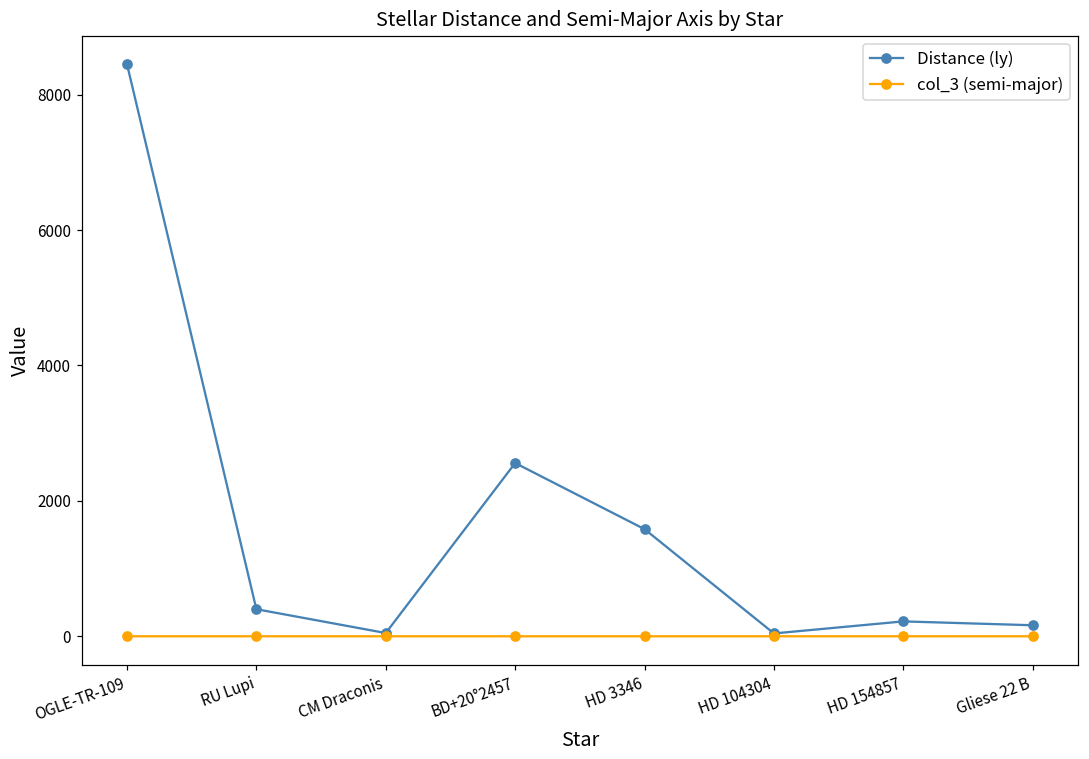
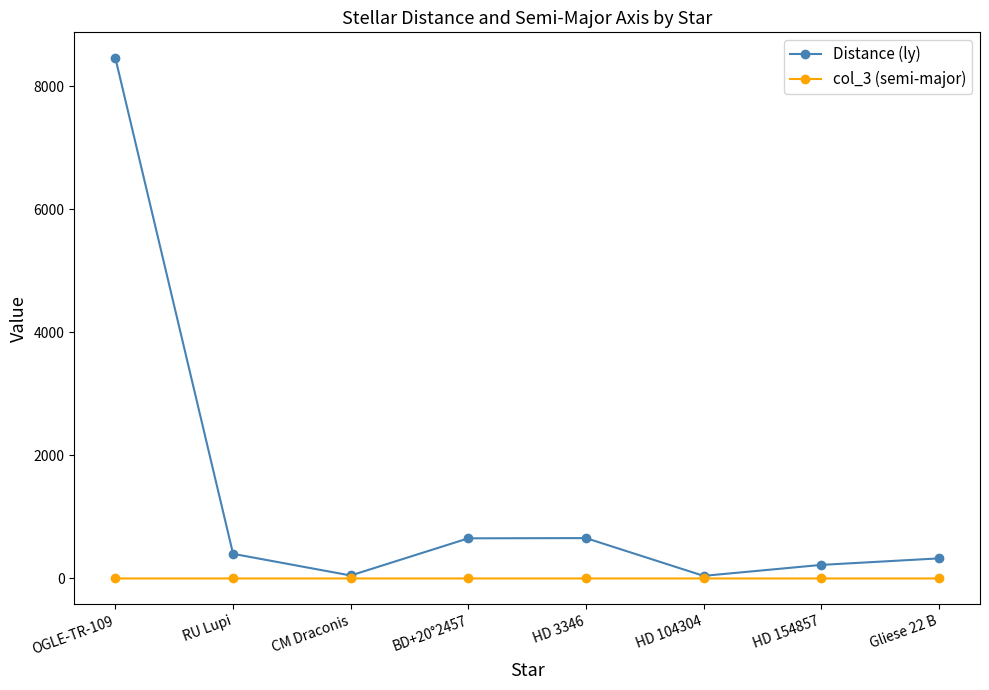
  {
    "Distance (ly)": {
      "OGLE-TR-109": 8500,
      "RU Lupi": 400,
      "CM Draconis": 0,
-     "BD+20°2457": 2600,
-     "HD 3346": 1600,
+     "BD+20°2457": 700,
+     "HD 3346": 700,
      "HD 154857": 200,
-     "Gliese 22 B": 200
+     "Gliese 22 B": 300
    },
    "col_3 (semi-major)": {
      "OGLE-TR-109": 0,
      "RU Lupi": 0,
      "CM Draconis": 0,
      "BD+20°2457": 0,
      "HD 3346": 0,
      "HD 154857": 0,
      "Gliese 22 B": 0
    }
  }
